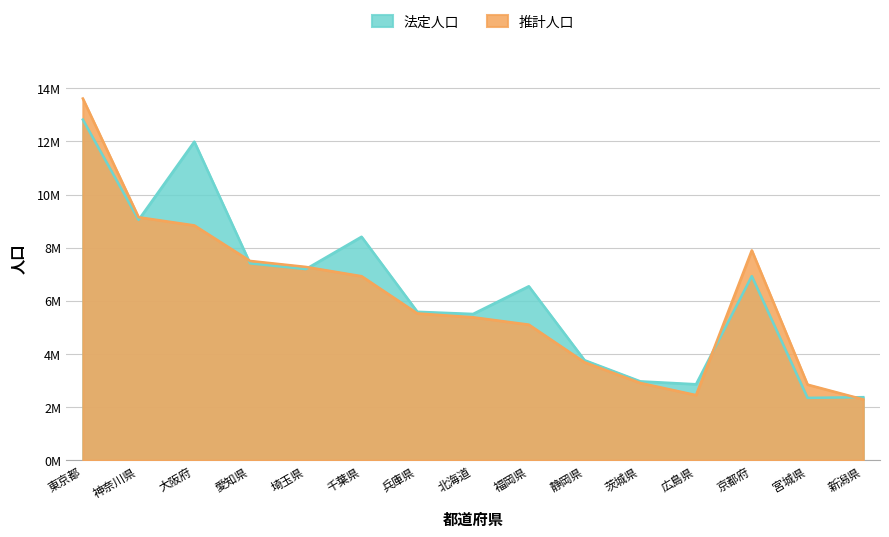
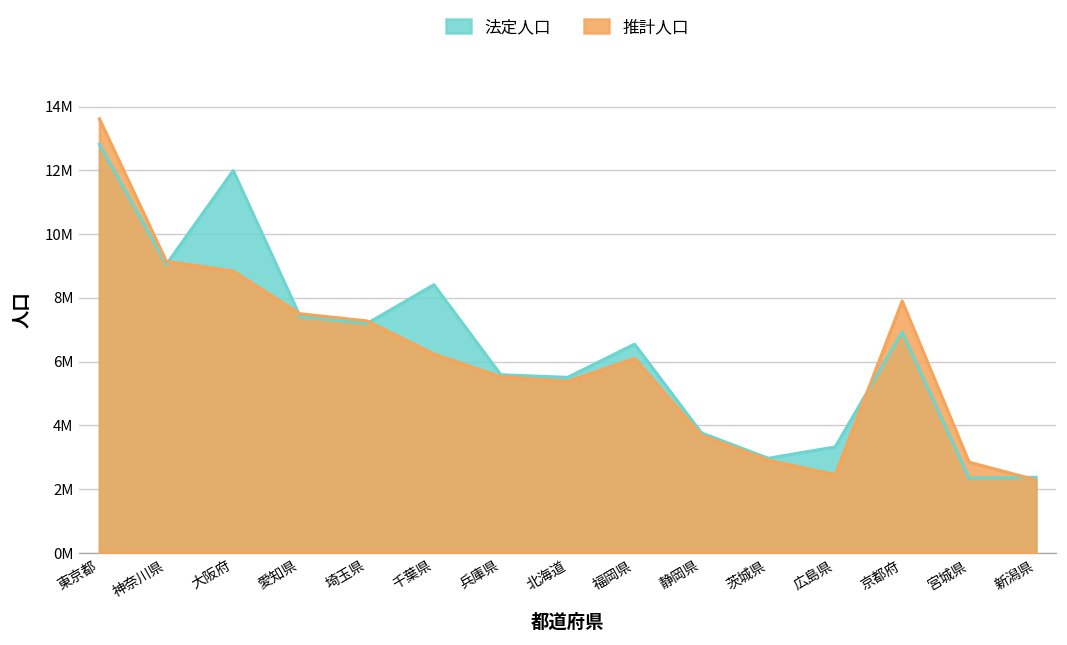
  {
    "法定人口": {
      "東京都": 12800000,
      "大阪府": 12000000,
      "千葉県": 8400000,
      "北海道": 5500000,
      "福岡県": 6500000,
-     "広島県": 2900000,
+     "広島県": 3300000,
      "京都府": 6900000,
      "宮城県": 2300000
    },
    "推計人口": {
      "東京都": 13600000,
      "大阪府": 8800000,
-     "千葉県": 6900000,
+     "千葉県": 6200000,
      "北海道": 5400000,
-     "福岡県": 5100000,
+     "福岡県": 6100000,
      "広島県": 2500000,
      "京都府": 7900000,
      "宮城県": 2800000
    }
  }
